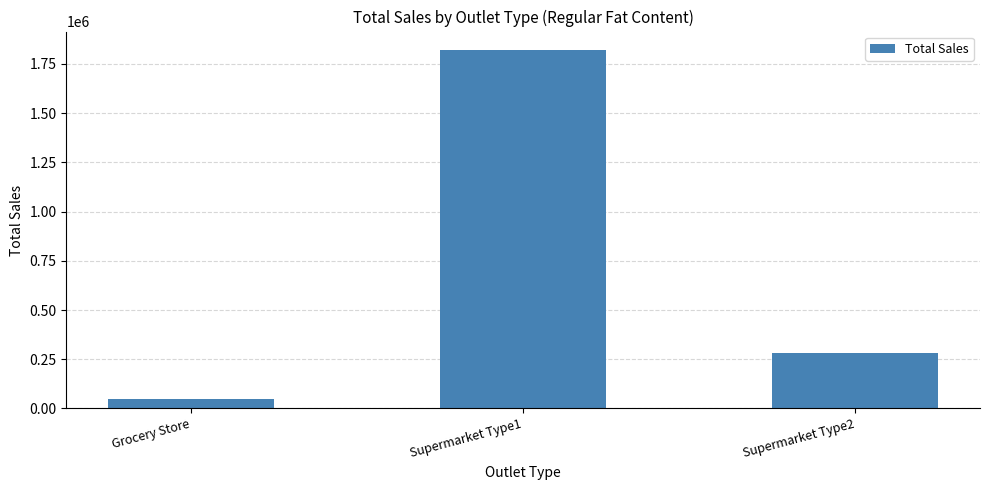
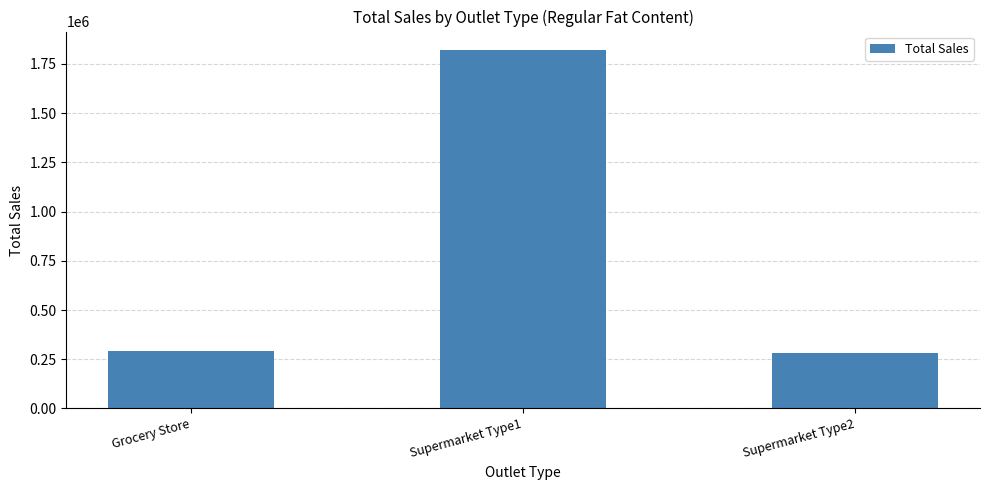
  {
-   "Grocery Store": 50000,
+   "Grocery Store": 290000,
    "Supermarket Type1": 1820000,
    "Supermarket Type2": 280000
  }
